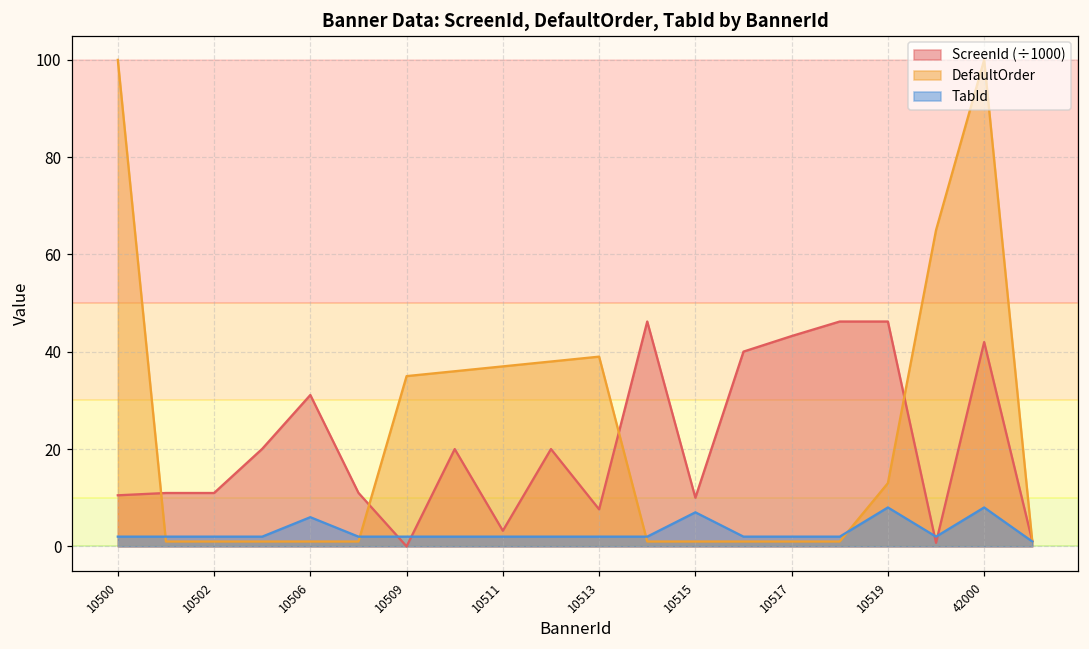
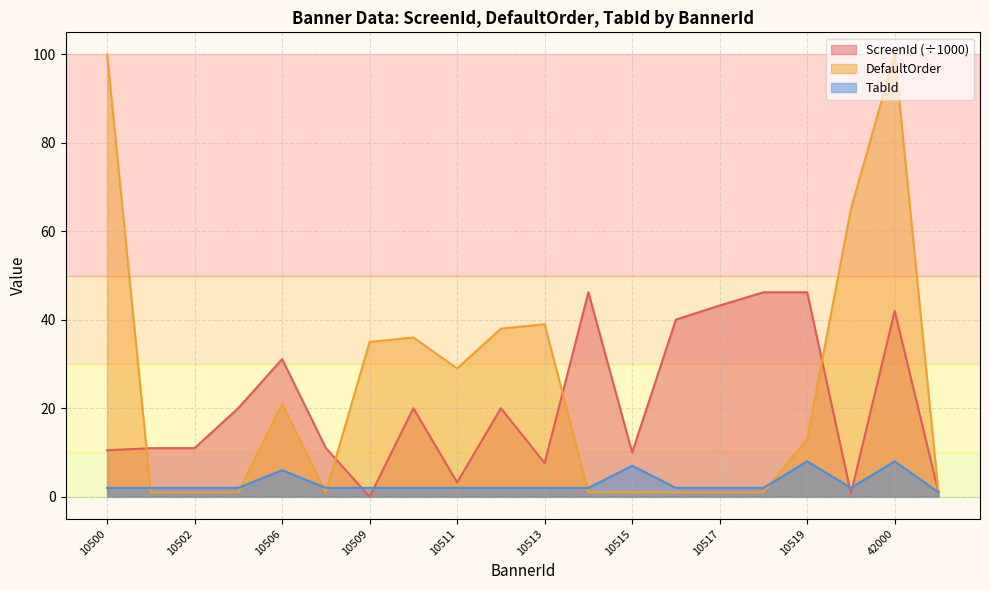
  {
    "ScreenId (÷1000)": {
      "10500": 11,
      "10502": 11,
      "10506": 31,
      "10509": 0,
      "10511": 3,
      "10513": 8,
      "10515": 10,
      "10517": 43,
      "10519": 46,
      "42000": 42
    },
    "DefaultOrder": {
      "10500": 100,
      "10502": 1,
-     "10506": 1,
+     "10506": 21,
      "10509": 35,
-     "10511": 37,
+     "10511": 29,
      "10513": 39,
      "10515": 1,
      "10517": 1,
      "10519": 13
    },
    "TabId": {
      "10500": 2,
      "10502": 2,
      "10506": 6,
      "10509": 2,
      "10511": 2,
      "10513": 2,
      "10515": 7,
      "10517": 2,
      "10519": 8,
      "42000": 8
    }
  }
